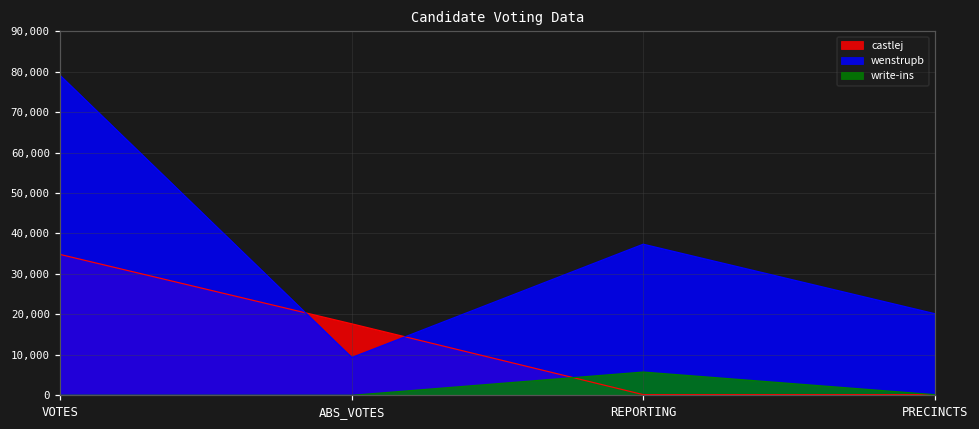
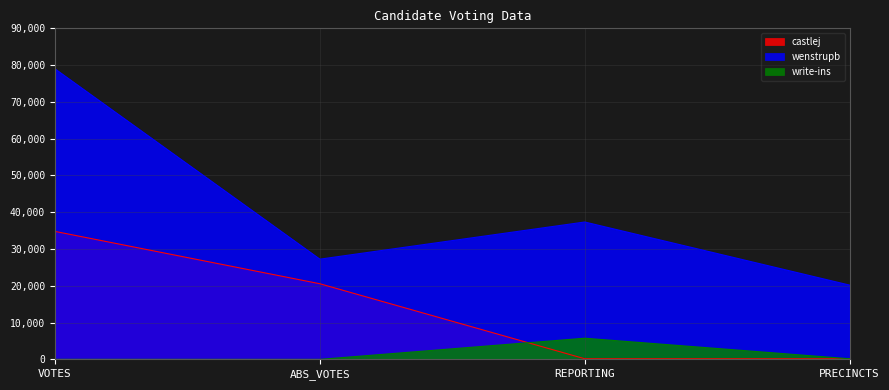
  {
    "castlej": {
      "VOTES": "35,000",
-     "ABS_VOTES": "18,000",
+     "ABS_VOTES": "21,000",
      "REPORTING": "0"
    },
    "wenstrupb": {
      "VOTES": "79,000",
-     "ABS_VOTES": "9,000",
+     "ABS_VOTES": "27,000",
      "REPORTING": "37,000",
      "PRECINCTS": "20,000"
    },
    "write-ins": {
      "VOTES": "0",
      "ABS_VOTES": "0",
      "REPORTING": "6,000"
    }
  }
